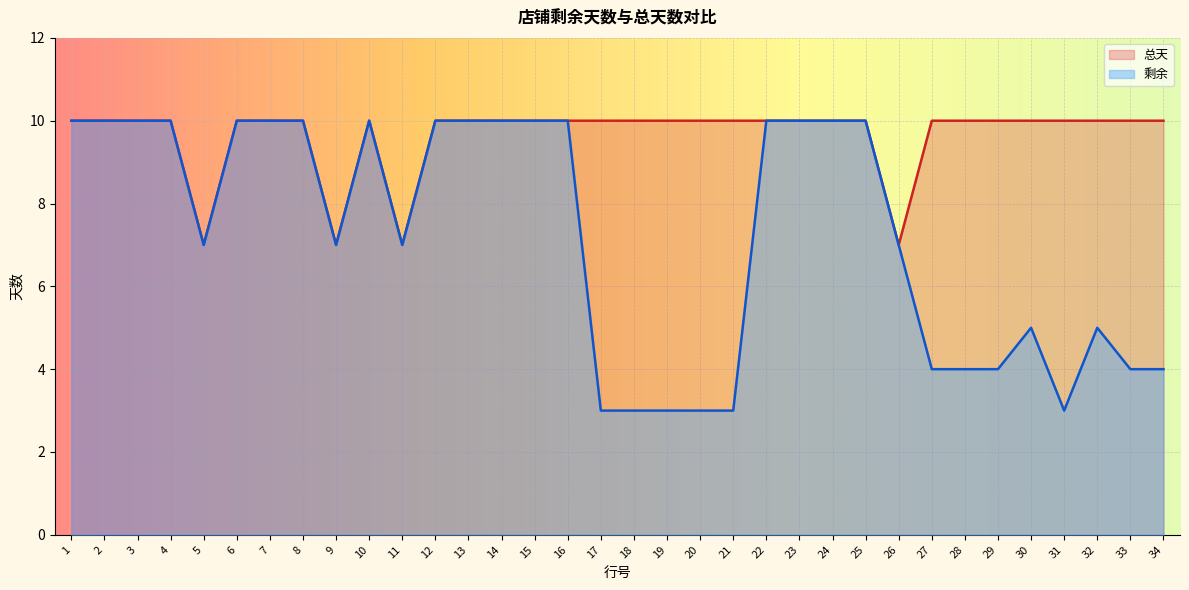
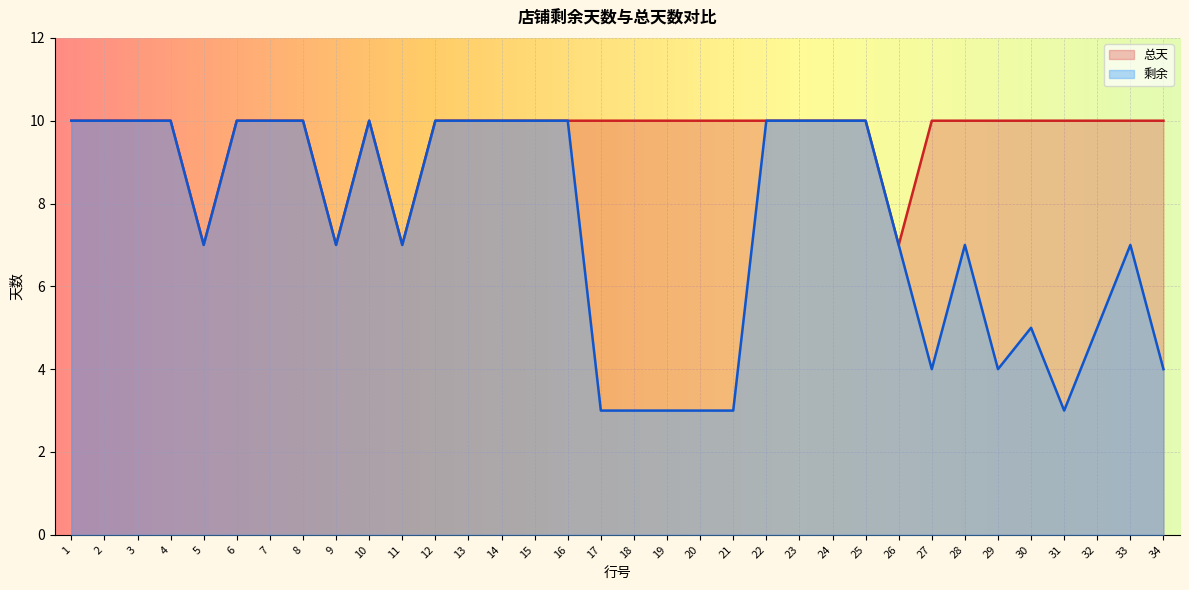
  {
    "总天": {
      "17": 10,
      "18": 10,
      "19": 10,
      "20": 10,
      "21": 10,
      "27": 10,
      "28": 10,
      "29": 10,
      "30": 10,
      "31": 10,
      "32": 10,
      "33": 10,
      "34": 10
    },
    "剩余": {
      "17": 3,
      "18": 3,
      "19": 3,
      "20": 3,
      "21": 3,
      "27": 4,
-     "28": 4,
+     "28": 7,
      "29": 4,
      "30": 5,
      "31": 3,
      "32": 5,
-     "33": 4,
+     "33": 7,
      "34": 4
    }
  }
